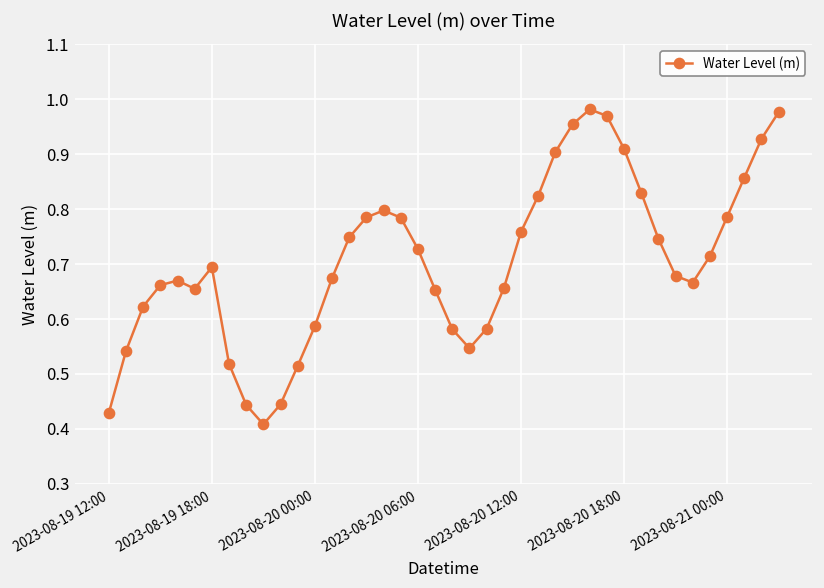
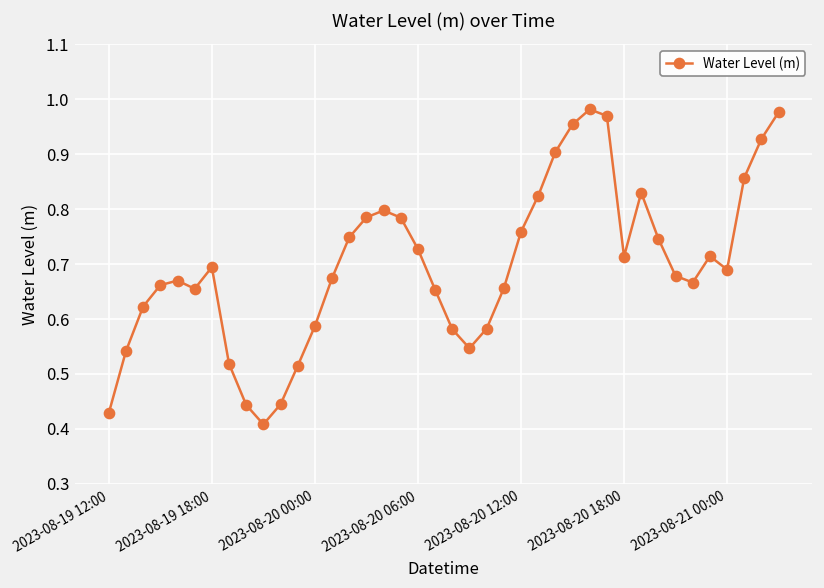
  {
    "2023-08-19 12:00": 0.43,
    "2023-08-19 18:00": 0.69,
    "2023-08-20 00:00": 0.59,
    "2023-08-20 06:00": 0.73,
    "2023-08-20 12:00": 0.76,
-   "2023-08-20 18:00": 0.91,
-   "2023-08-21 00:00": 0.79
+   "2023-08-20 18:00": 0.71,
+   "2023-08-21 00:00": 0.69
  }
